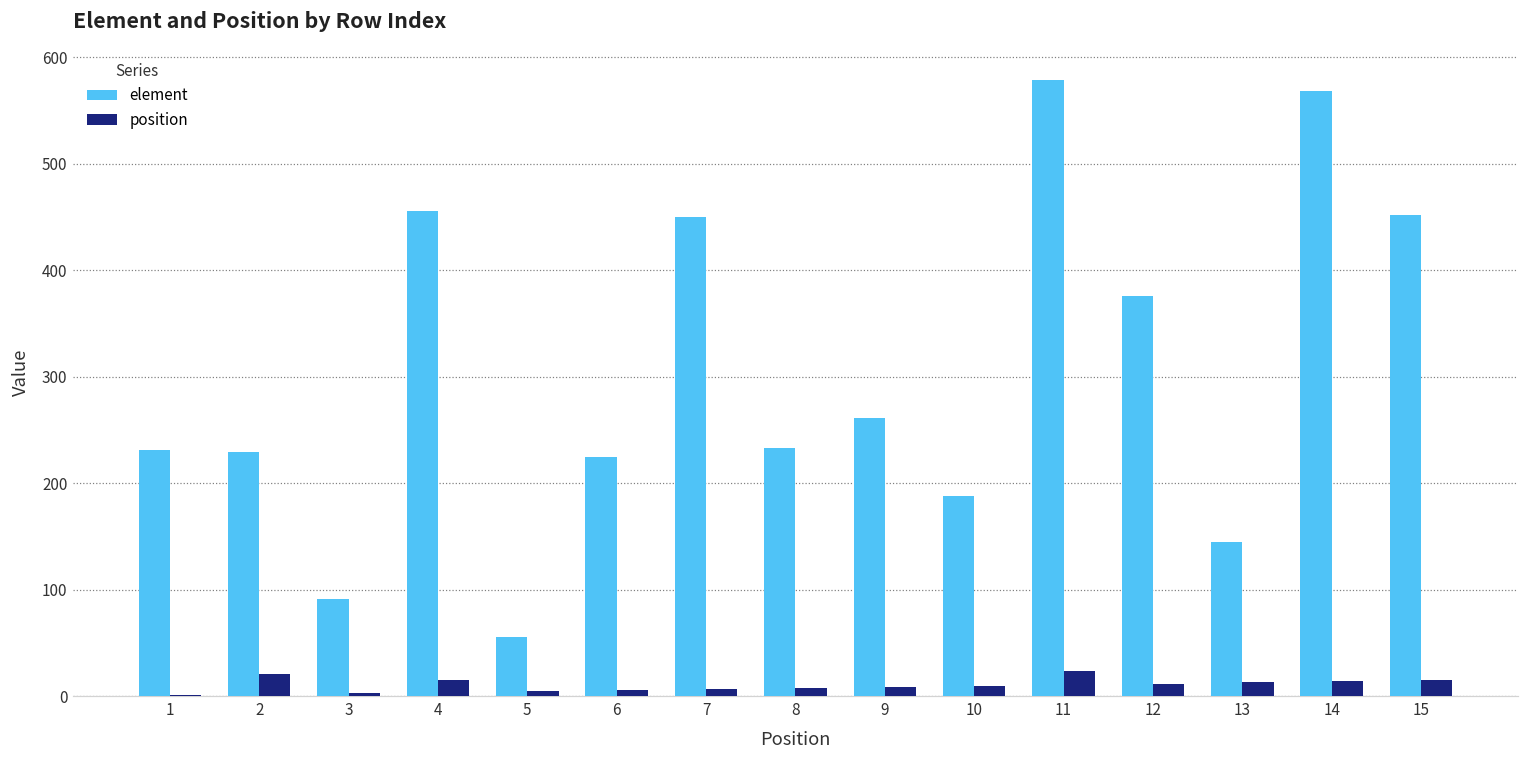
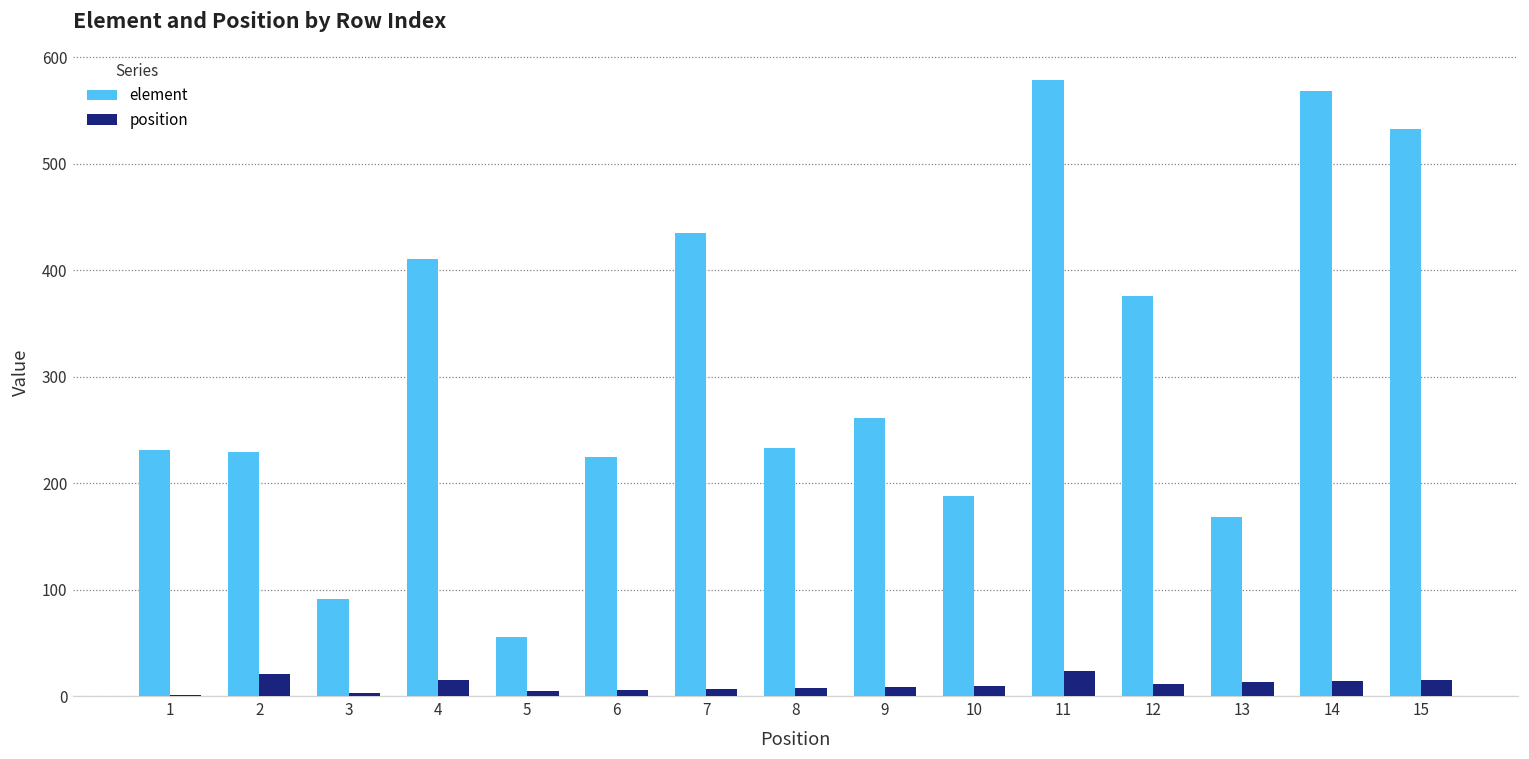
  {
    "element": {
      "1": 230,
      "2": 230,
      "3": 90,
-     "4": 460,
+     "4": 410,
      "5": 60,
      "6": 230,
-     "7": 450,
+     "7": 440,
      "8": 230,
      "9": 260,
      "10": 190,
      "11": 580,
      "12": 380,
-     "13": 150,
+     "13": 170,
      "14": 570,
-     "15": 450
+     "15": 530
    },
    "position": {
      "2": 20,
      "3": 0,
      "4": 20,
      "5": 10,
      "6": 10,
      "7": 10,
      "8": 10,
      "9": 10,
      "10": 10,
      "11": 20,
      "12": 10,
      "13": 10,
      "14": 10,
      "15": 20
    }
  }
